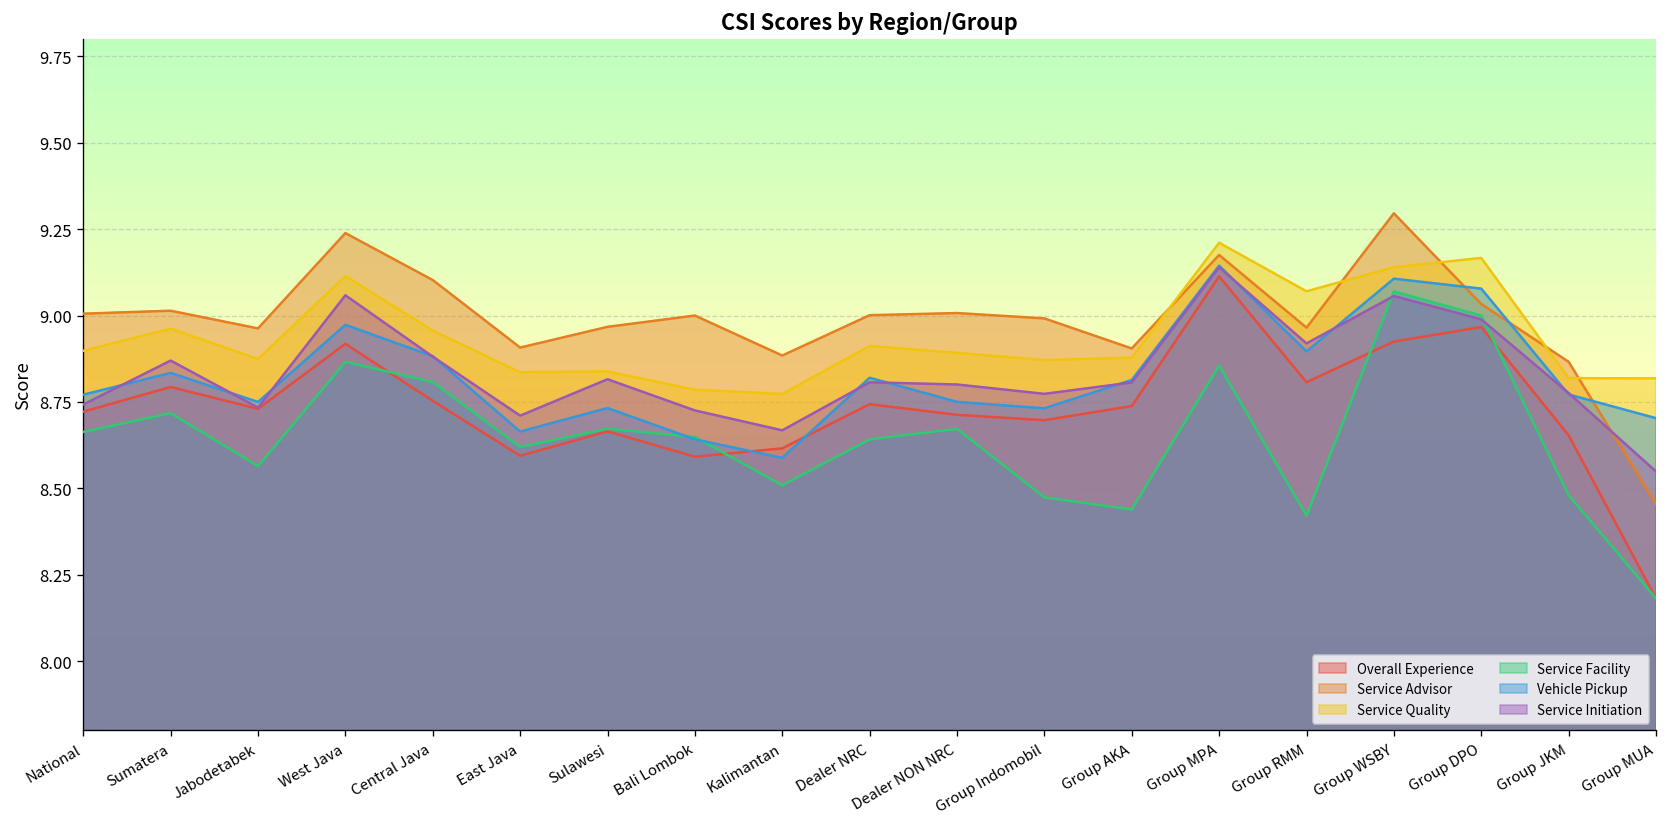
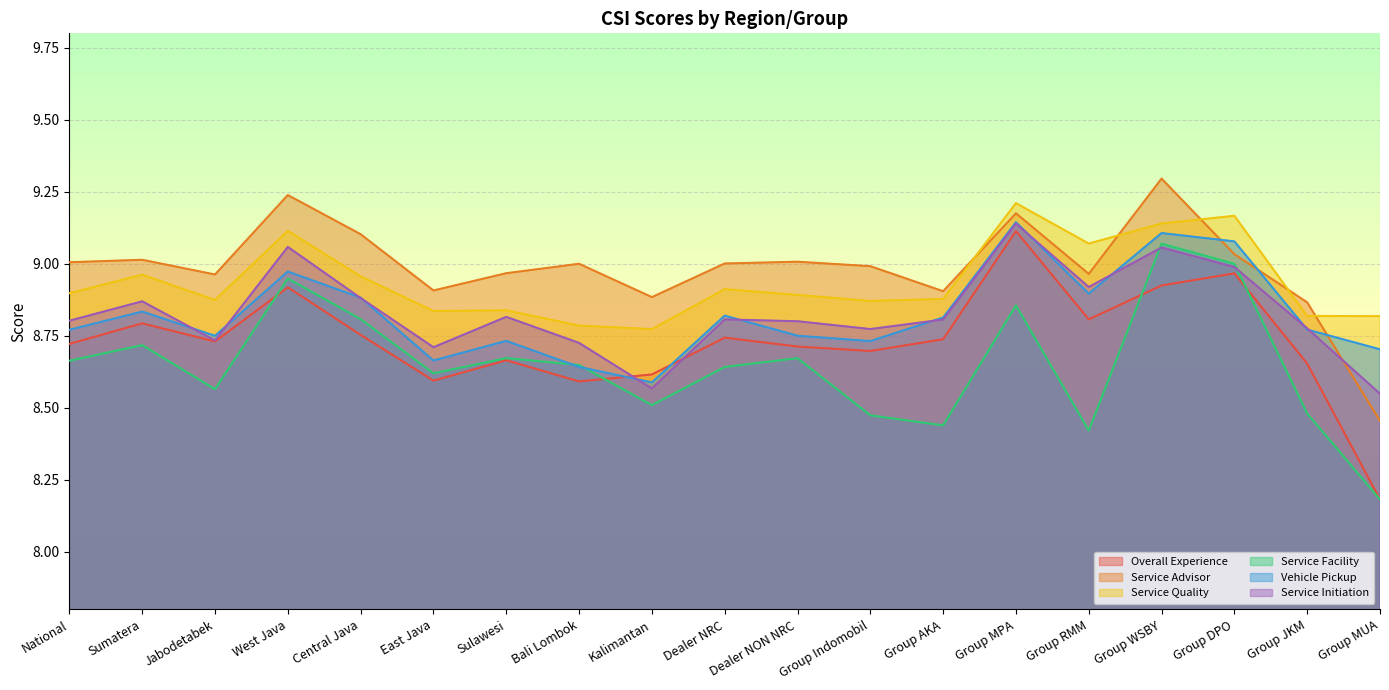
  {
    "Service Facility": {
      "National": 8.66,
      "Sumatera": 8.72,
      "Jabodetabek": 8.56,
-     "West Java": 8.87,
+     "West Java": 8.95,
      "Central Java": 8.81,
      "East Java": 8.62,
      "Kalimantan": 8.51,
      "Dealer NRC": 8.64,
      "Dealer NON NRC": 8.67,
      "Group Indomobil": 8.47,
      "Group AKA": 8.44,
      "Group MPA": 8.86,
      "Group RMM": 8.42,
      "Group WSBY": 9.07,
      "Group DPO": 9.00,
      "Group JKM": 8.48
    },
    "Vehicle Pickup": {
      "National": 8.77,
      "Sumatera": 8.83,
      "Jabodetabek": 8.75,
      "West Java": 8.97,
      "East Java": 8.66,
      "Sulawesi": 8.73,
      "Kalimantan": 8.59,
      "Dealer NRC": 8.82,
      "Dealer NON NRC": 8.75,
      "Group Indomobil": 8.73,
      "Group RMM": 8.90,
      "Group WSBY": 9.11,
      "Group DPO": 9.08,
      "Group MUA": 8.70
    },
    "Service Initiation": {
-     "National": 8.74,
+     "National": 8.80,
      "Sumatera": 8.87,
      "West Java": 9.06,
      "East Java": 8.71,
      "Sulawesi": 8.82,
      "Bali Lombok": 8.73,
-     "Kalimantan": 8.67,
+     "Kalimantan": 8.57,
      "Dealer NRC": 8.81,
      "Dealer NON NRC": 8.80,
      "Group Indomobil": 8.77,
      "Group RMM": 8.92,
      "Group WSBY": 9.06,
      "Group DPO": 8.99,
      "Group MUA": 8.55
    }
  }
